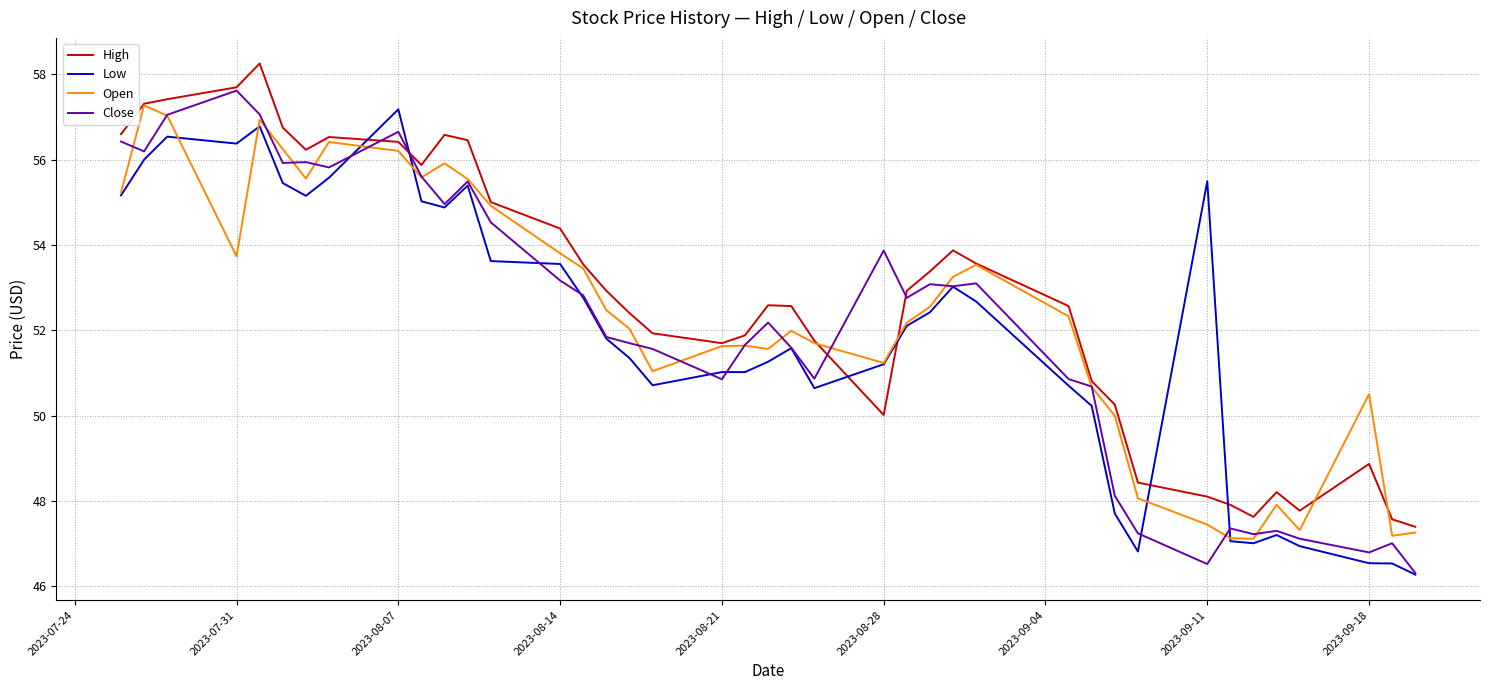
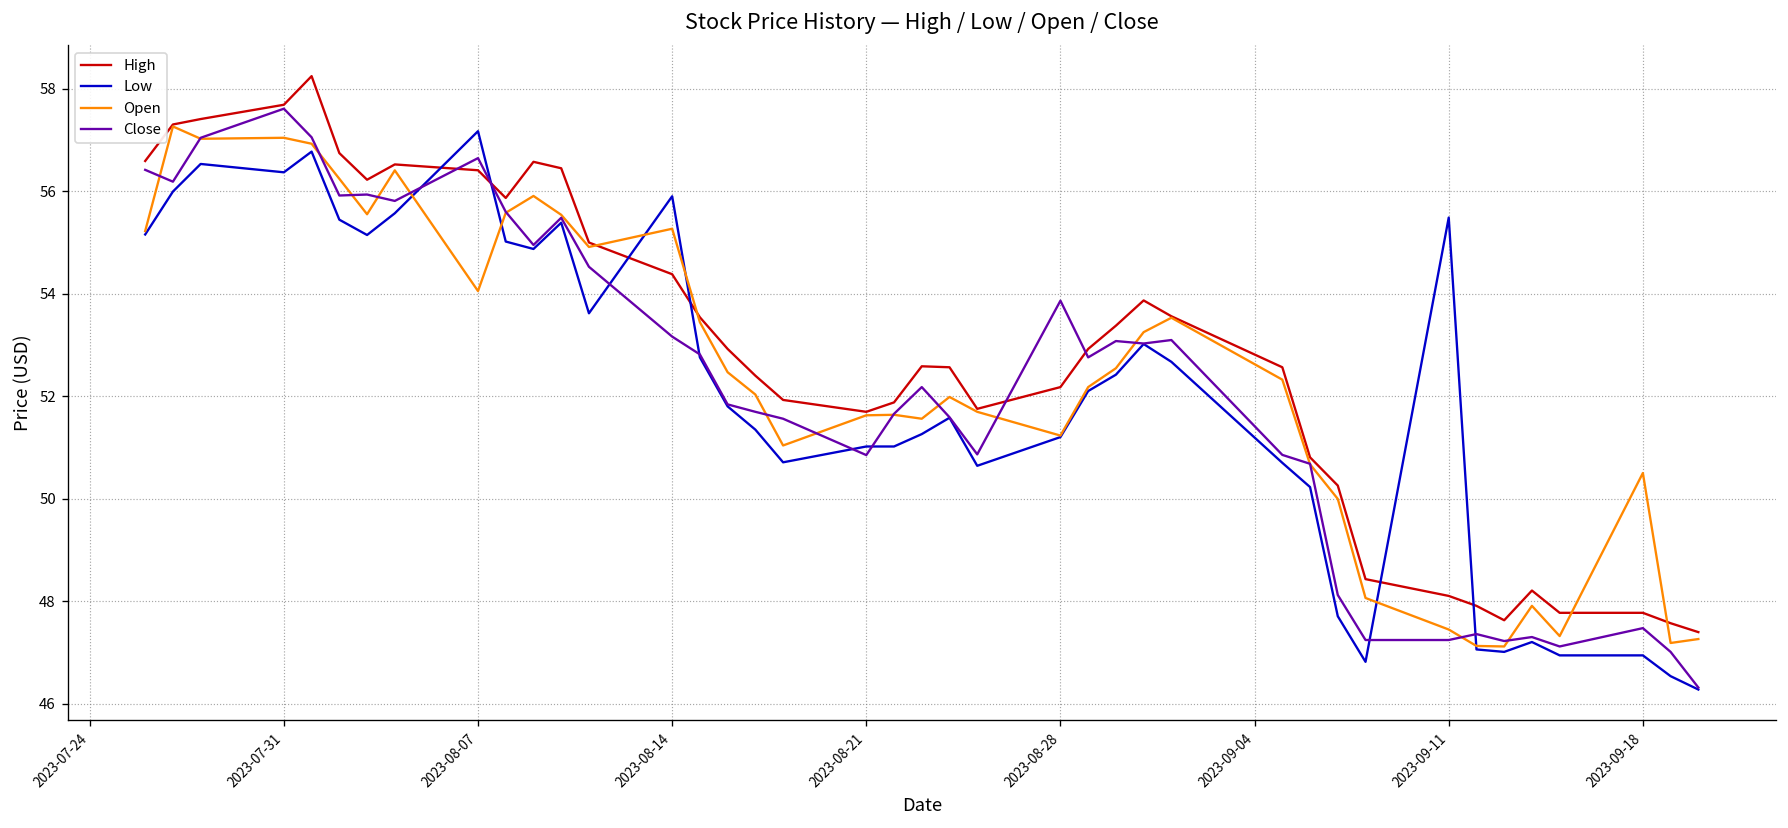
  {
    "High": {
      "2023-07-31": 57.7,
      "2023-08-07": 56.4,
      "2023-08-14": 54.4,
      "2023-08-21": 51.7,
-     "2023-08-28": 50.0,
+     "2023-08-28": 52.2,
      "2023-09-11": 48.1,
-     "2023-09-18": 48.9
+     "2023-09-18": 47.8
    },
    "Low": {
      "2023-07-31": 56.4,
      "2023-08-07": 57.2,
-     "2023-08-14": 53.6,
+     "2023-08-14": 55.9,
      "2023-08-21": 51.0,
      "2023-09-11": 55.5,
-     "2023-09-18": 46.5
+     "2023-09-18": 46.9
    },
    "Open": {
-     "2023-07-31": 53.7,
-     "2023-08-07": 56.2,
-     "2023-08-14": 53.8,
+     "2023-07-31": 57.0,
+     "2023-08-07": 54.1,
+     "2023-08-14": 55.3,
      "2023-08-21": 51.6,
      "2023-09-11": 47.4,
      "2023-09-18": 50.5
    },
    "Close": {
      "2023-07-31": 57.6,
      "2023-08-07": 56.7,
      "2023-08-14": 53.2,
      "2023-08-21": 50.9,
      "2023-08-28": 53.9,
-     "2023-09-11": 46.5,
-     "2023-09-18": 46.8
+     "2023-09-11": 47.2,
+     "2023-09-18": 47.5
    }
  }
